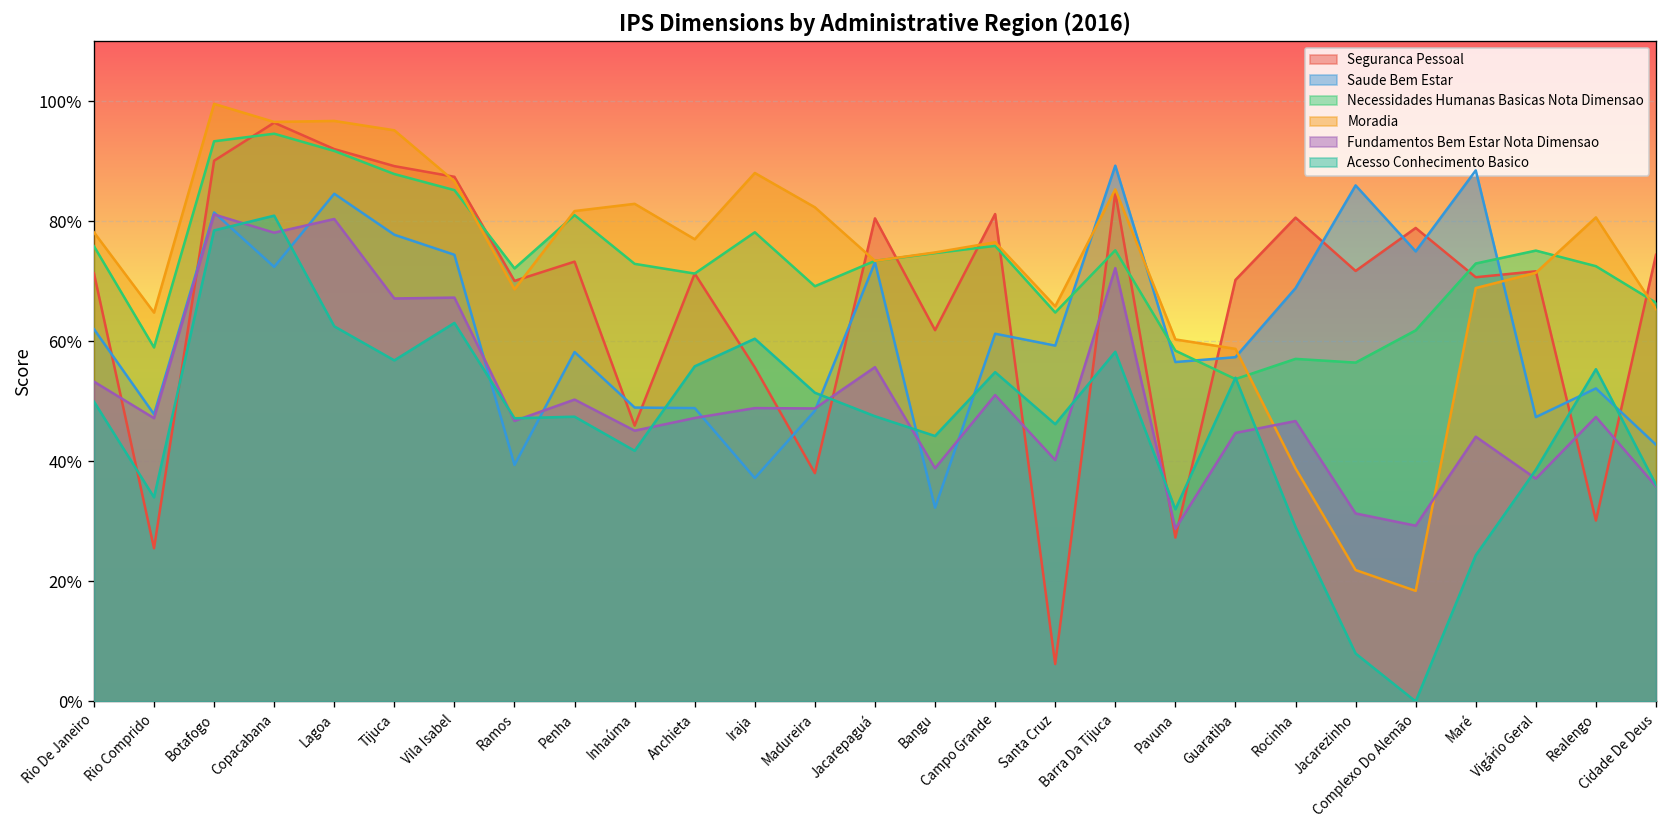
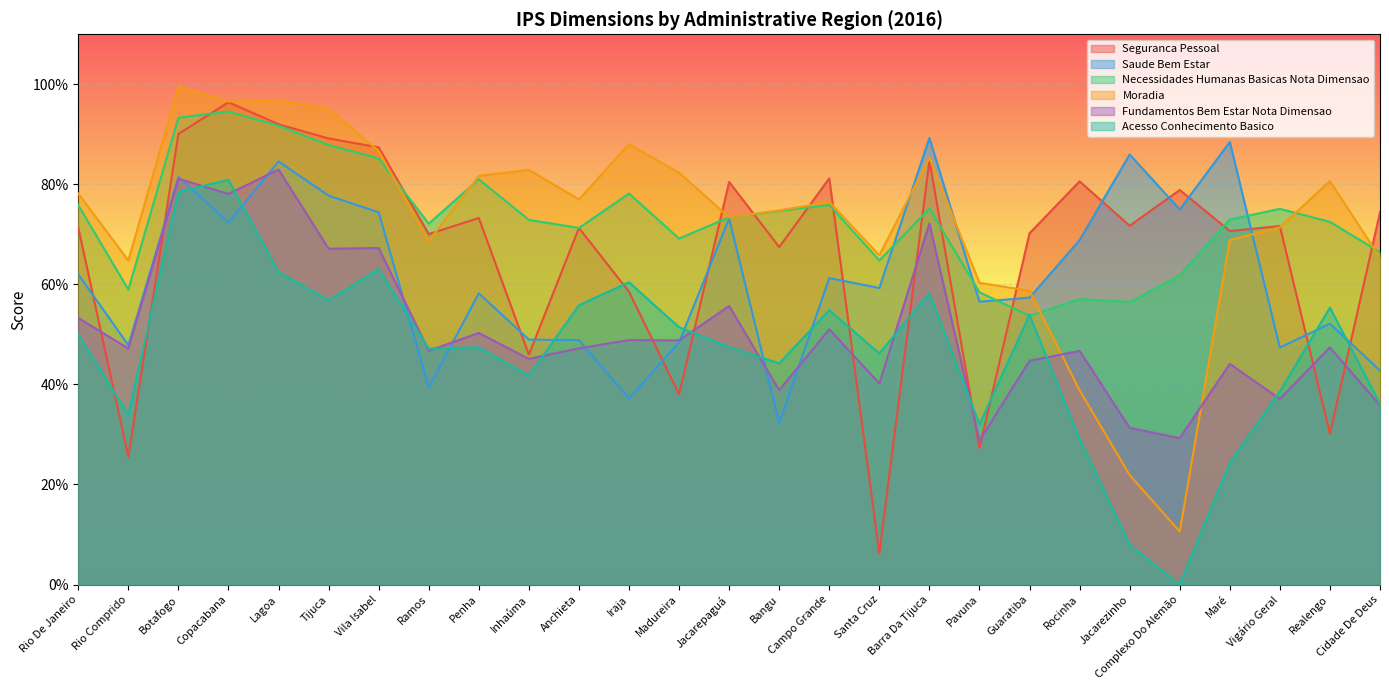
  {
    "Seguranca Pessoal": {
      "Rio De Janeiro": "71%",
      "Rio Comprido": "26%",
      "Botafogo": "90%",
      "Tijuca": "89%",
      "Vila Isabel": "87%",
      "Ramos": "70%",
      "Penha": "73%",
      "Inhaúma": "46%",
-     "Iraja": "56%",
+     "Iraja": "59%",
      "Madureira": "38%",
      "Jacarepaguá": "80%",
-     "Bangu": "62%",
+     "Bangu": "67%",
      "Campo Grande": "81%",
      "Santa Cruz": "6%",
      "Barra Da Tijuca": "85%",
      "Pavuna": "27%",
      "Guaratiba": "70%",
      "Rocinha": "81%",
      "Jacarezinho": "72%",
      "Complexo Do Alemão": "79%",
      "Maré": "71%",
      "Realengo": "30%",
      "Cidade De Deus": "74%"
    },
    "Moradia": {
      "Rio De Janeiro": "78%",
      "Rio Comprido": "65%",
      "Botafogo": "100%",
      "Lagoa": "97%",
      "Tijuca": "95%",
      "Vila Isabel": "87%",
      "Ramos": "69%",
      "Penha": "82%",
      "Inhaúma": "83%",
      "Anchieta": "77%",
      "Iraja": "88%",
      "Madureira": "82%",
      "Campo Grande": "77%",
      "Santa Cruz": "66%",
      "Barra Da Tijuca": "85%",
      "Pavuna": "60%",
      "Guaratiba": "59%",
      "Rocinha": "39%",
      "Jacarezinho": "22%",
-     "Complexo Do Alemão": "18%",
+     "Complexo Do Alemão": "11%",
      "Maré": "69%",
      "Realengo": "81%",
      "Cidade De Deus": "65%"
    },
    "Fundamentos Bem Estar Nota Dimensao": {
      "Rio De Janeiro": "53%",
      "Rio Comprido": "47%",
      "Copacabana": "78%",
-     "Lagoa": "80%",
+     "Lagoa": "83%",
      "Tijuca": "67%",
      "Vila Isabel": "67%",
      "Penha": "50%",
      "Inhaúma": "45%",
      "Anchieta": "47%",
      "Iraja": "49%",
      "Jacarepaguá": "56%",
      "Bangu": "39%",
      "Campo Grande": "51%",
      "Santa Cruz": "40%",
      "Barra Da Tijuca": "72%",
      "Pavuna": "29%",
      "Guaratiba": "45%",
      "Rocinha": "47%",
      "Jacarezinho": "31%",
      "Complexo Do Alemão": "29%",
      "Maré": "44%",
      "Vigário Geral": "37%",
      "Realengo": "47%"
    }
  }
